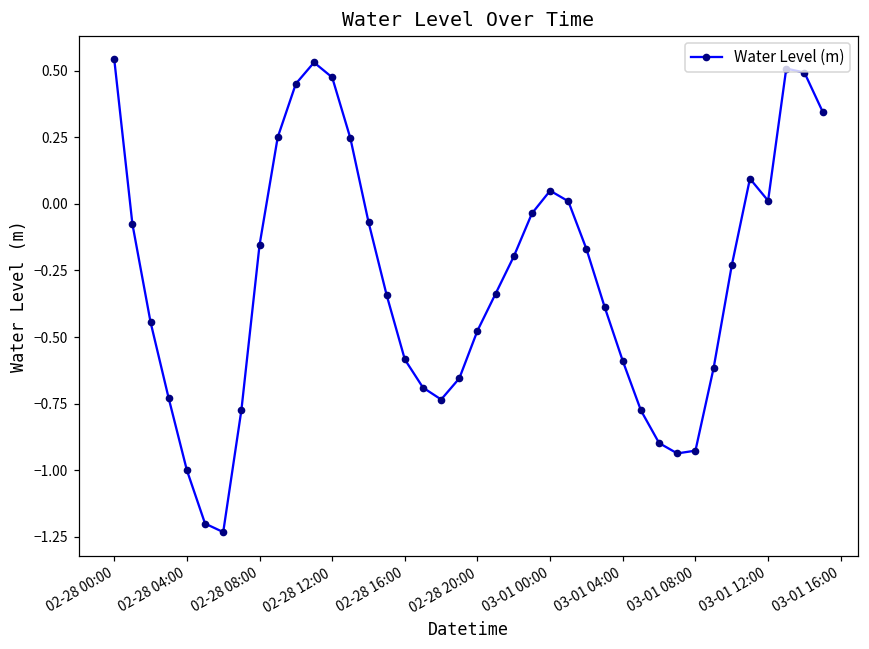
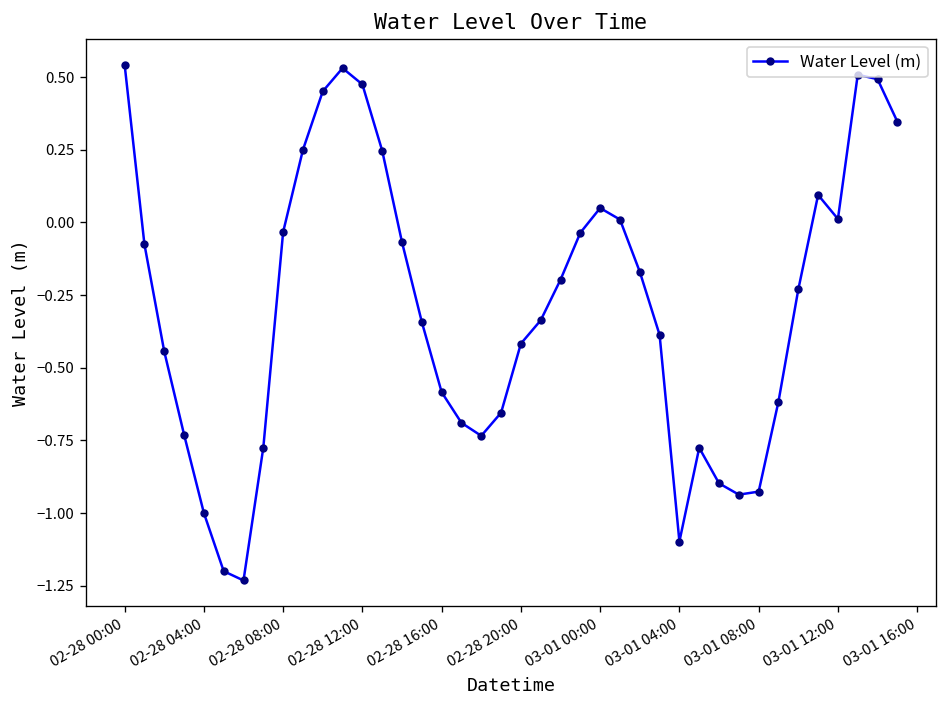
  {
    "02-28 00:00": 0.54,
    "02-28 04:00": -1.00,
-   "02-28 08:00": -0.15,
+   "02-28 08:00": -0.03,
    "02-28 12:00": 0.47,
    "02-28 16:00": -0.58,
-   "02-28 20:00": -0.48,
+   "02-28 20:00": -0.42,
    "03-01 00:00": 0.05,
-   "03-01 04:00": -0.59,
+   "03-01 04:00": -1.10,
    "03-01 08:00": -0.93,
    "03-01 12:00": 0.01
  }
